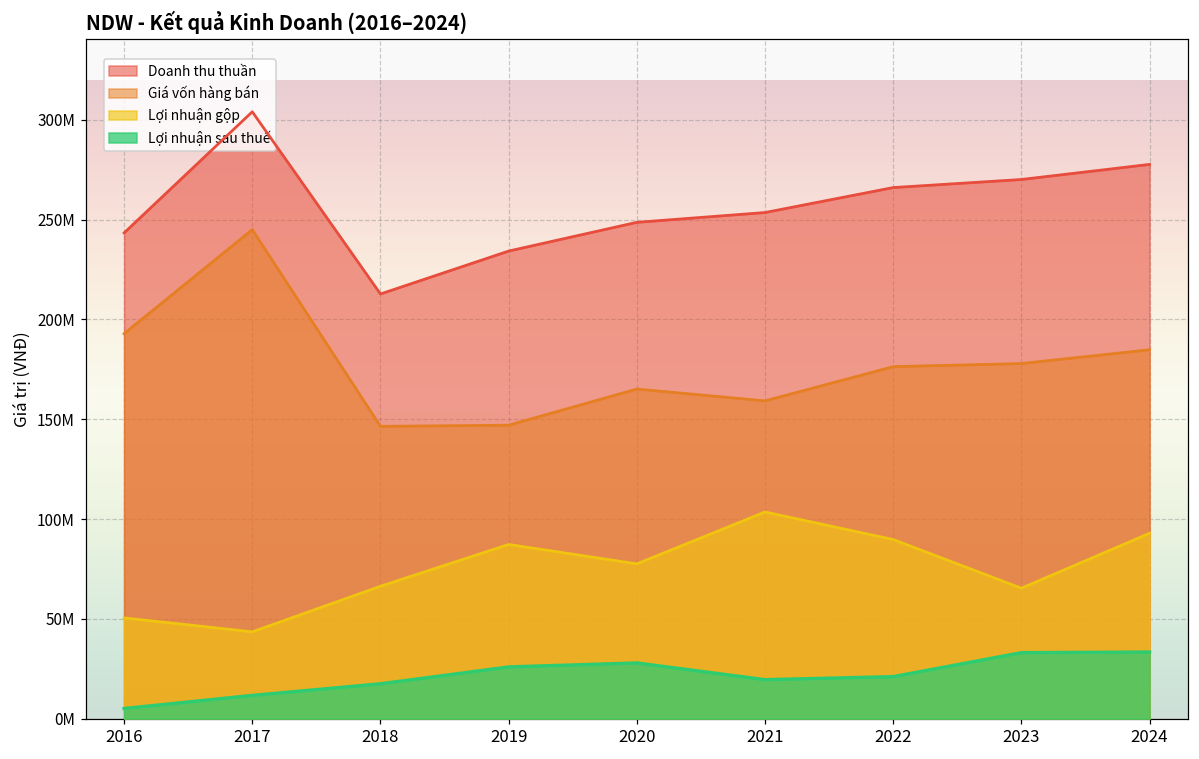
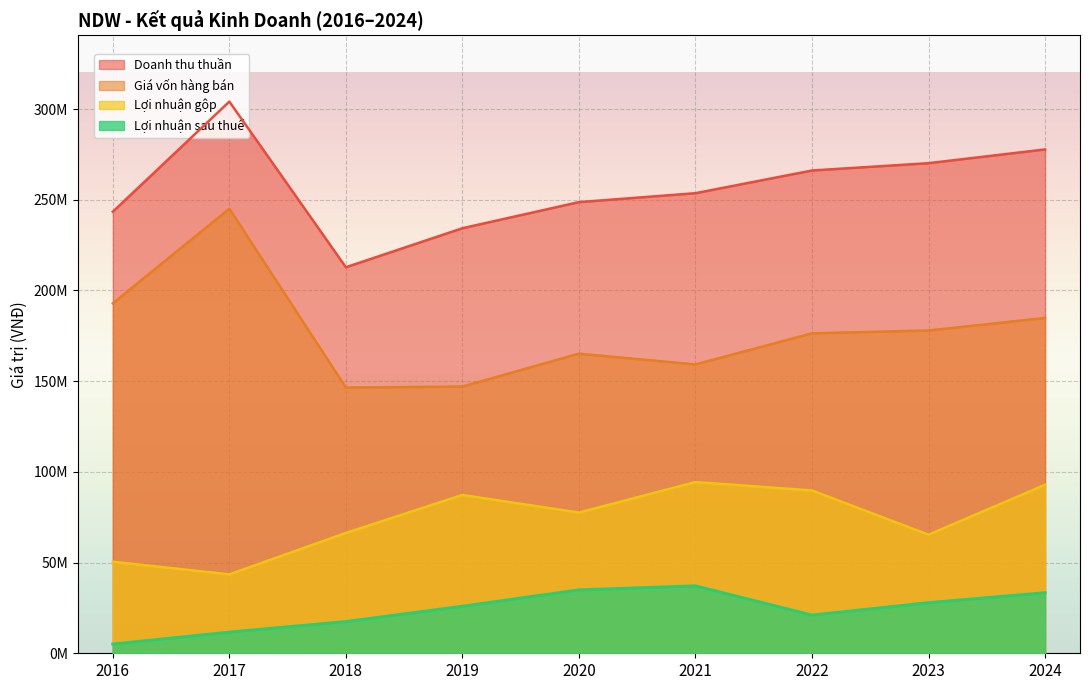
  {
    "Lợi nhuận gộp": {
      "2016": 50000000,
      "2017": 43000000,
      "2018": 66000000,
      "2019": 87000000,
      "2020": 78000000,
-     "2021": 104000000,
+     "2021": 94000000,
      "2022": 90000000,
      "2023": 65000000,
      "2024": 93000000
    },
    "Lợi nhuận sau thuế": {
      "2016": 5000000,
      "2017": 12000000,
      "2018": 17000000,
      "2019": 26000000,
-     "2020": 28000000,
-     "2021": 20000000,
+     "2020": 35000000,
+     "2021": 37000000,
      "2022": 21000000,
-     "2023": 33000000,
+     "2023": 28000000,
      "2024": 33000000
    }
  }
